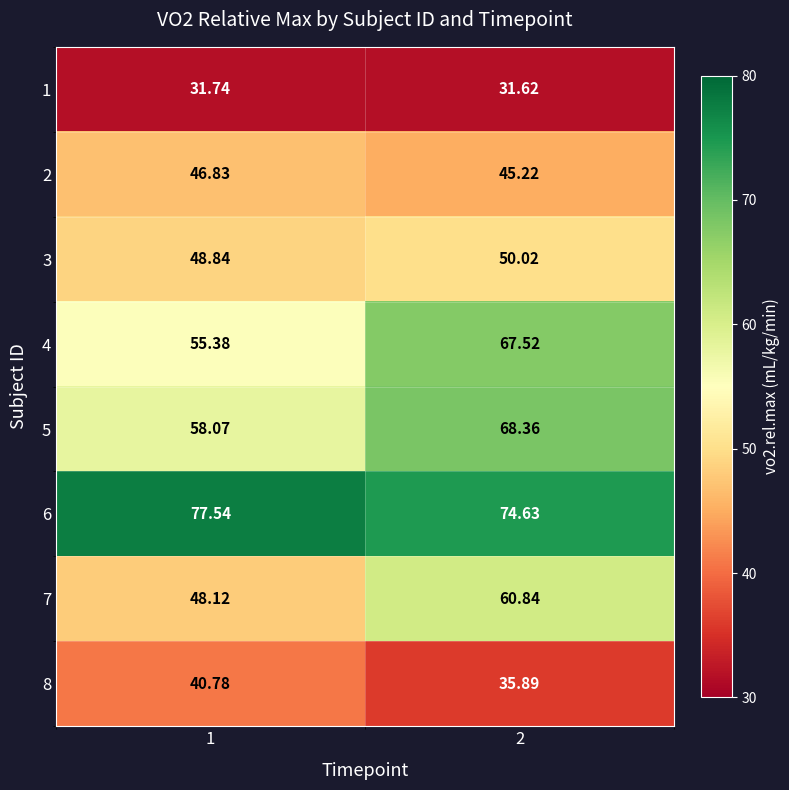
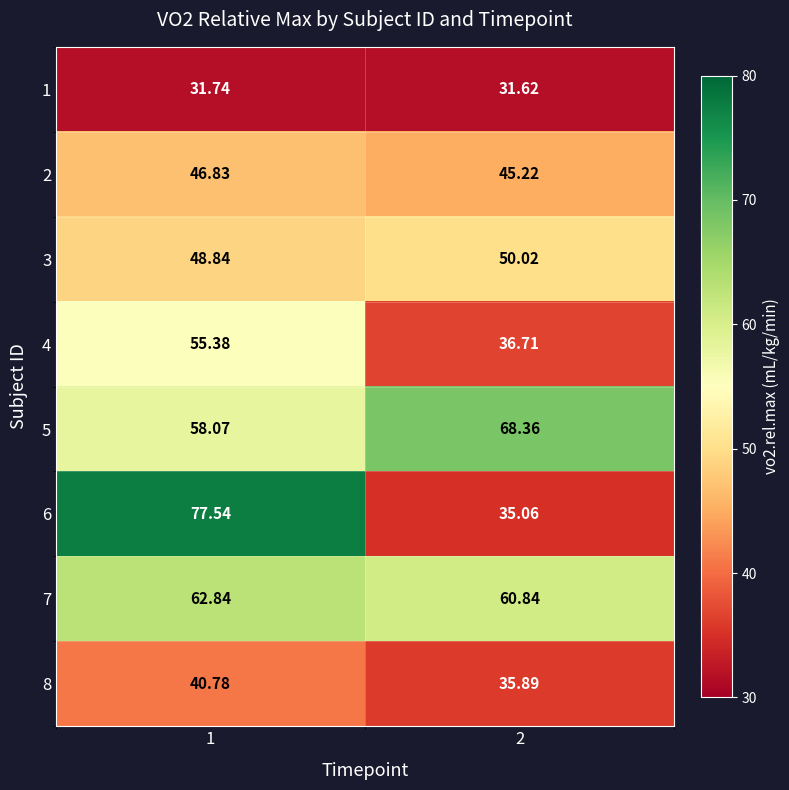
  {
    "1": {
      "1": 31.74,
      "2": 31.62
    },
    "2": {
      "1": 46.83,
      "2": 45.22
    },
    "3": {
      "1": 48.84,
      "2": 50.02
    },
    "4": {
      "1": 55.38,
-     "2": 67.52
+     "2": 36.71
    },
    "5": {
      "1": 58.07,
      "2": 68.36
    },
    "6": {
      "1": 77.54,
-     "2": 74.63
+     "2": 35.06
    },
    "7": {
-     "1": 48.12,
+     "1": 62.84,
      "2": 60.84
    },
    "8": {
      "1": 40.78,
      "2": 35.89
    }
  }
